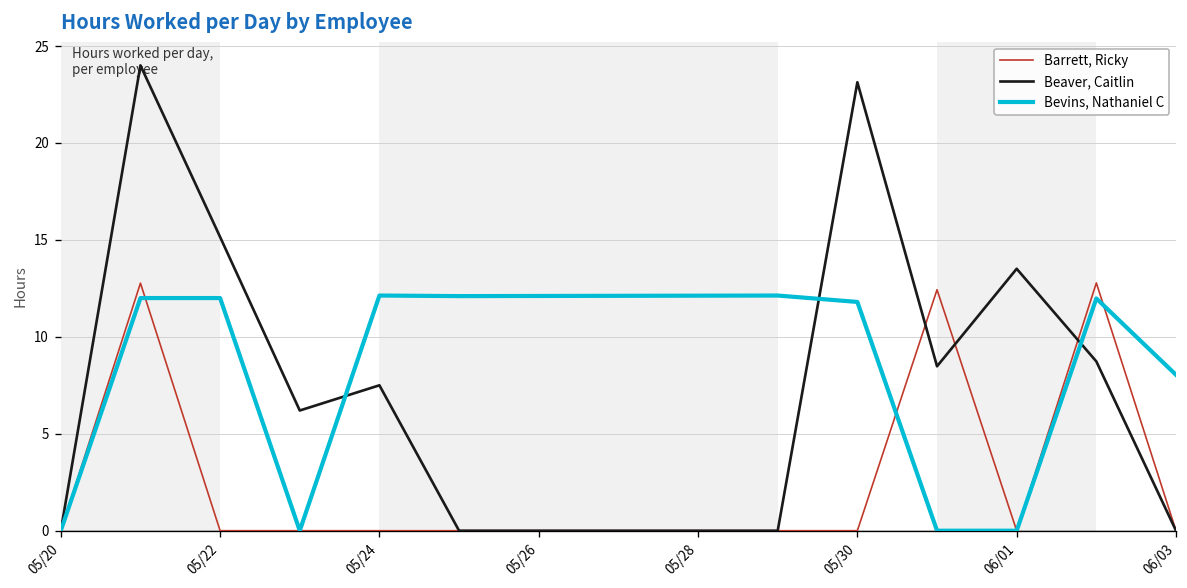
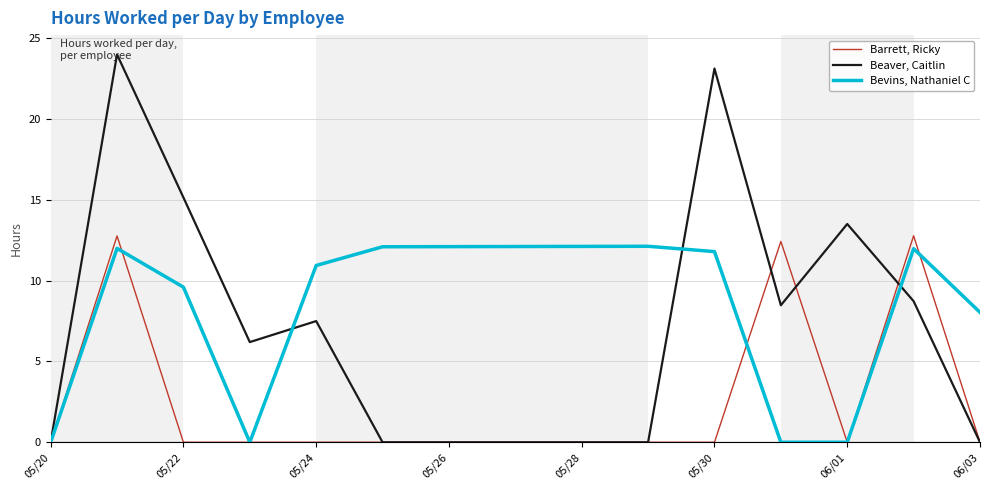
  {
    "Barrett, Ricky": {
      "05/22": 0.0,
      "05/24": 0.0,
      "05/30": 0.0
    },
    "Beaver, Caitlin": {
      "05/22": 15.2,
      "05/24": 7.5,
      "05/30": 23.1,
      "06/01": 13.5
    },
    "Bevins, Nathaniel C": {
-     "05/22": 12.0,
-     "05/24": 12.1,
+     "05/22": 9.6,
+     "05/24": 10.9,
      "05/30": 11.8,
      "06/03": 8.0
    }
  }
